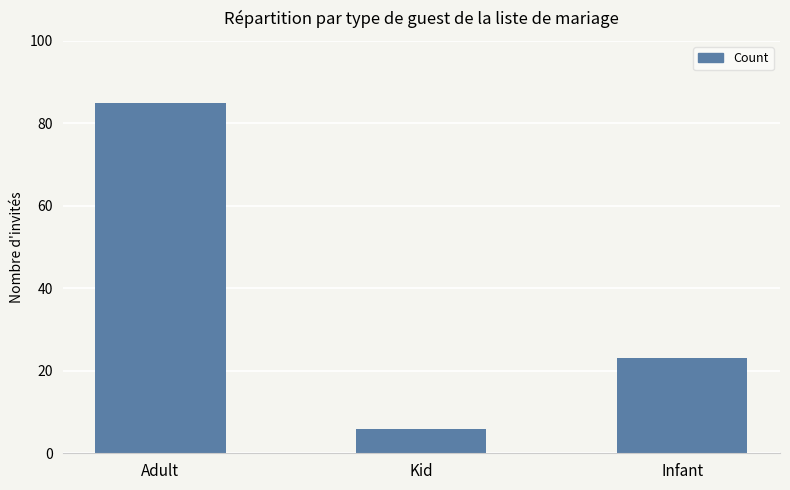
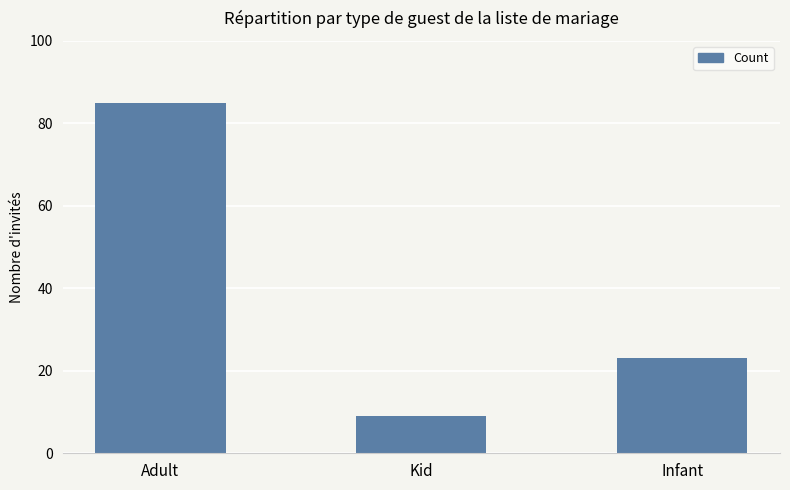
  {
    "Adult": 85,
-   "Kid": 6,
+   "Kid": 9,
    "Infant": 23
  }
